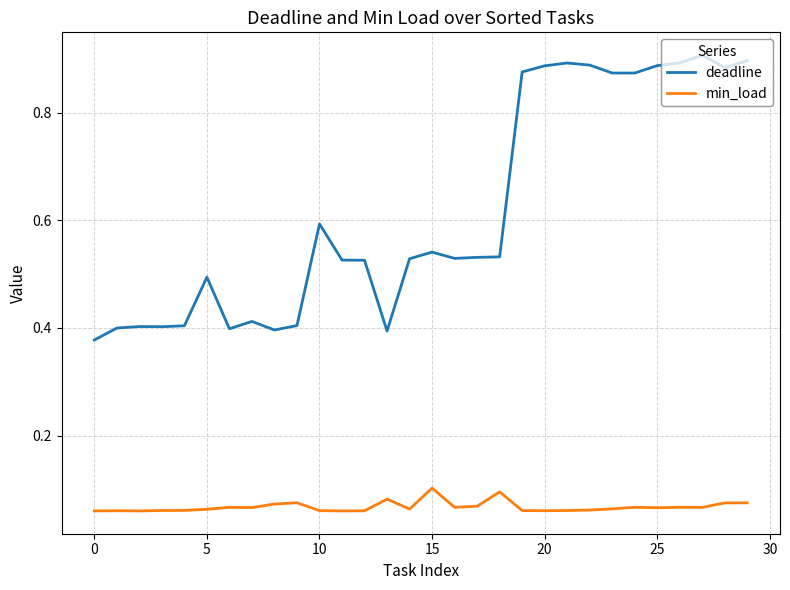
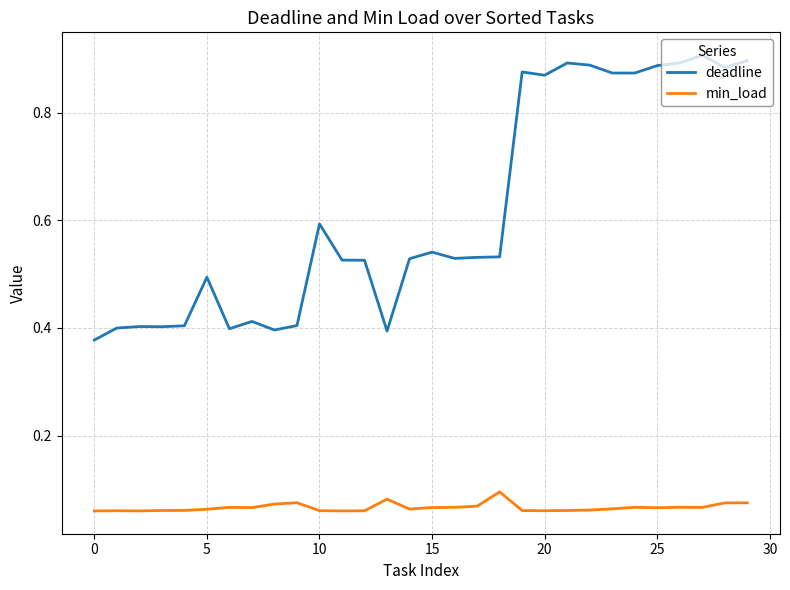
  {
    "deadline": {
      "0": 0.38,
      "5": 0.49,
      "10": 0.59,
      "15": 0.54,
-     "20": 0.89,
+     "20": 0.87,
      "25": 0.89
    },
    "min_load": {
      "0": 0.06,
      "5": 0.06,
      "10": 0.06,
-     "15": 0.10,
+     "15": 0.07,
      "20": 0.06,
      "25": 0.07
    }
  }
